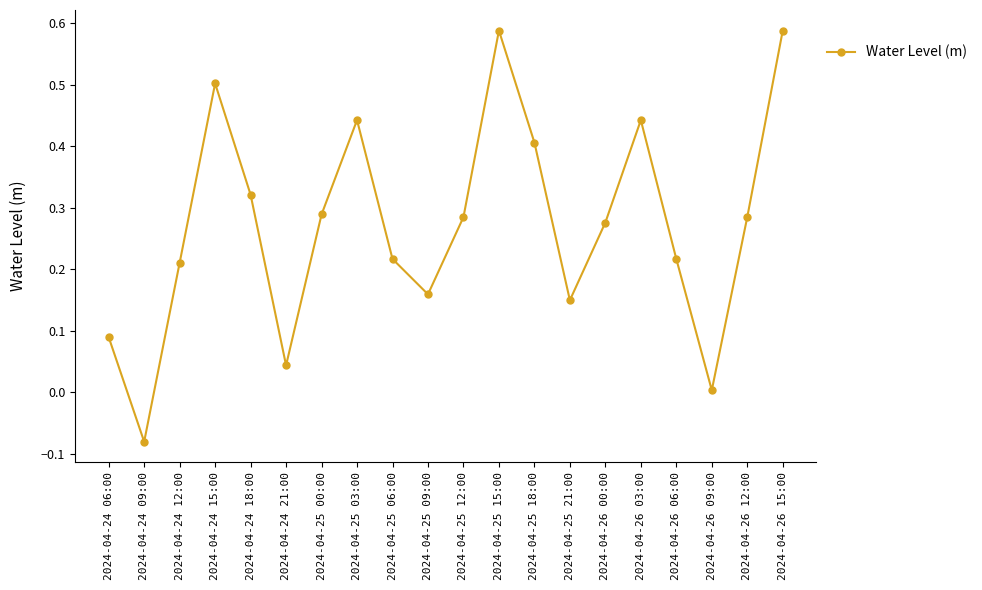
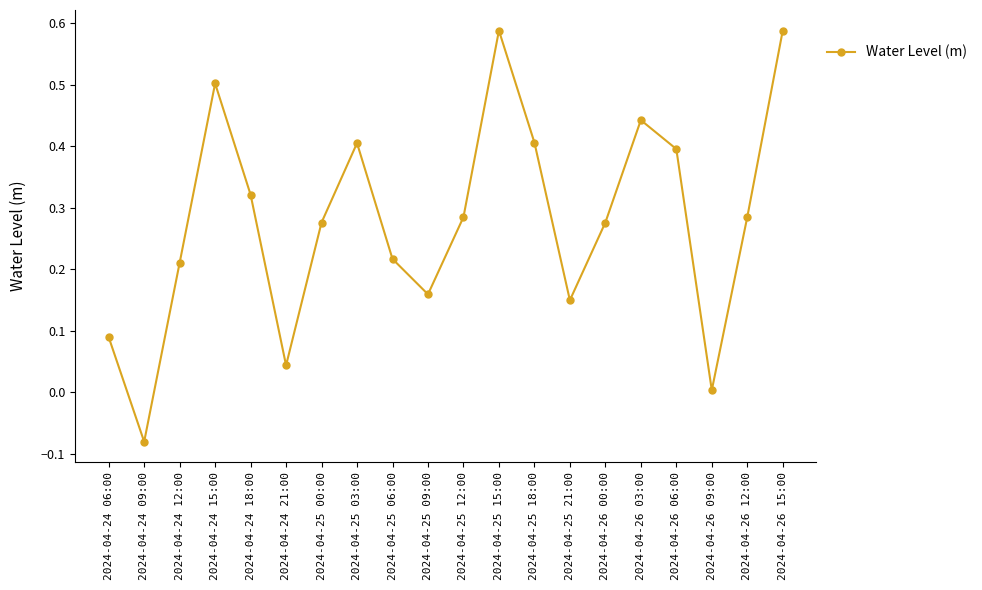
  {
    "2024-04-24 06:00": 0.09,
    "2024-04-24 09:00": -0.08,
    "2024-04-24 12:00": 0.21,
    "2024-04-24 15:00": 0.50,
    "2024-04-24 18:00": 0.32,
    "2024-04-24 21:00": 0.04,
-   "2024-04-25 00:00": 0.29,
-   "2024-04-25 03:00": 0.44,
+   "2024-04-25 00:00": 0.28,
+   "2024-04-25 03:00": 0.41,
    "2024-04-25 06:00": 0.22,
    "2024-04-25 09:00": 0.16,
    "2024-04-25 12:00": 0.28,
    "2024-04-25 15:00": 0.59,
    "2024-04-25 18:00": 0.41,
    "2024-04-25 21:00": 0.15,
    "2024-04-26 00:00": 0.28,
    "2024-04-26 03:00": 0.44,
-   "2024-04-26 06:00": 0.22,
+   "2024-04-26 06:00": 0.40,
    "2024-04-26 09:00": 0.00,
    "2024-04-26 12:00": 0.28,
    "2024-04-26 15:00": 0.59
  }
